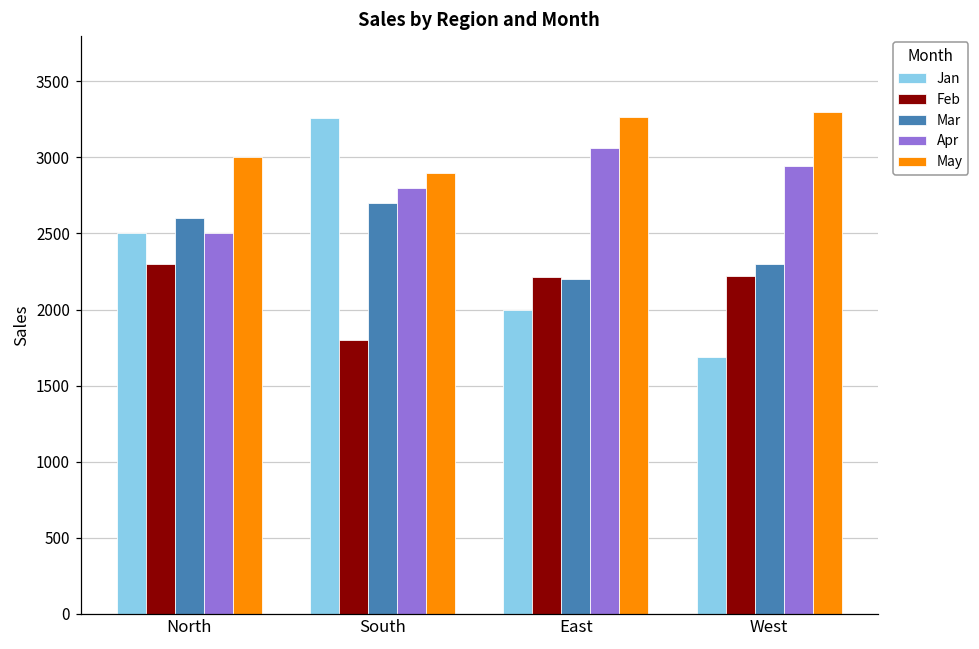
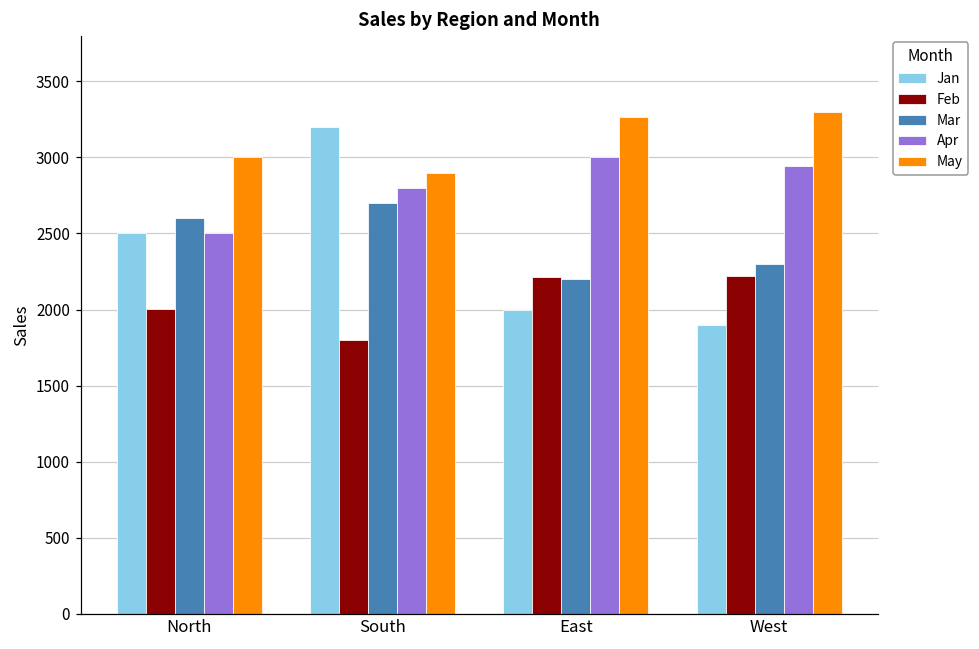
  {
    "Jan": {
      "North": 2500,
-     "South": 3260,
+     "South": 3200,
      "East": 2000,
-     "West": 1690
+     "West": 1900
    },
    "Feb": {
-     "North": 2300,
+     "North": 2000,
      "South": 1800,
      "East": 2220,
      "West": 2220
    },
    "Mar": {
      "North": 2600,
      "South": 2700,
      "East": 2200,
      "West": 2300
    },
    "Apr": {
      "North": 2500,
      "South": 2800,
-     "East": 3060,
+     "East": 3000,
      "West": 2940
    },
    "May": {
      "North": 3000,
      "South": 2900,
      "East": 3260,
      "West": 3300
    }
  }
